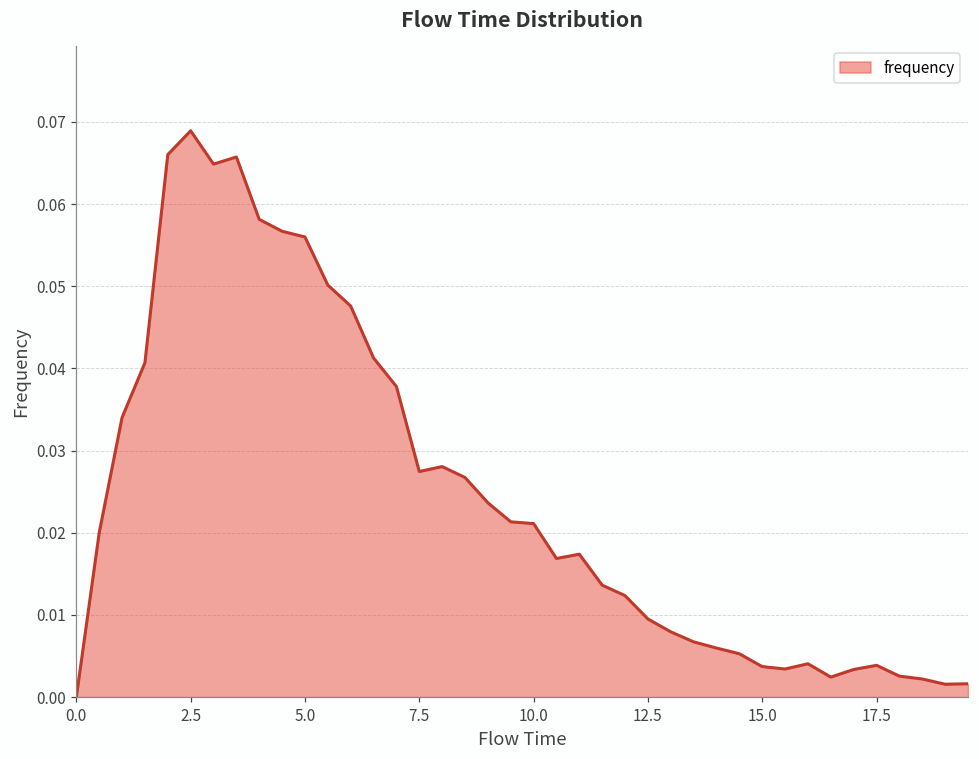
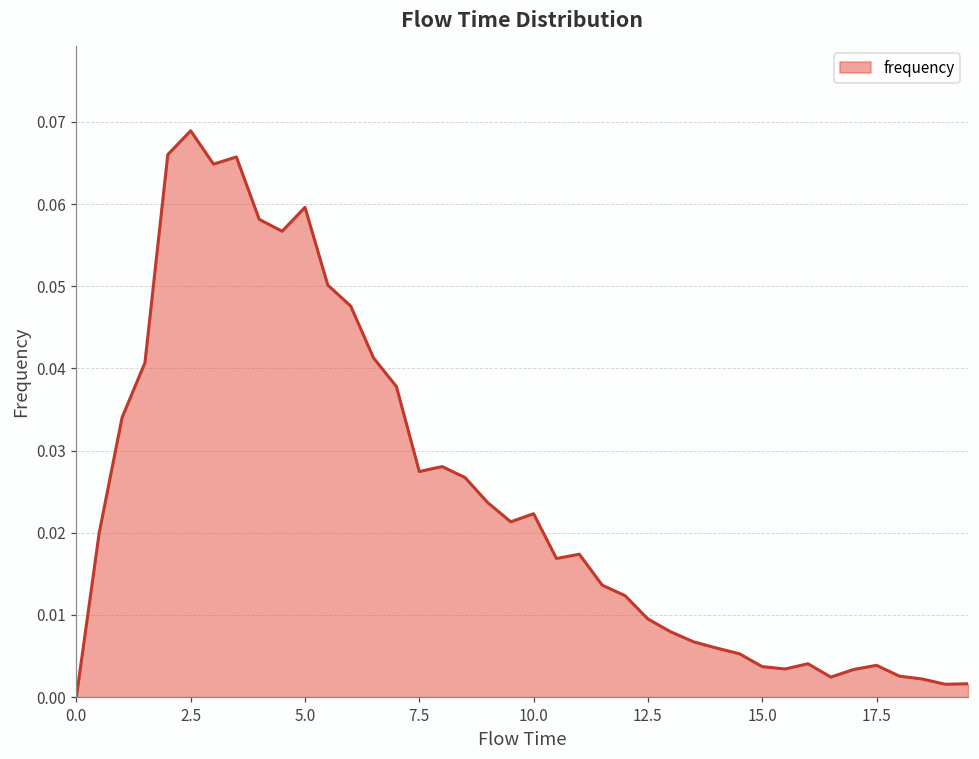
  {
    "0.0": 0.000,
    "2.5": 0.069,
-   "5.0": 0.056,
+   "5.0": 0.060,
    "7.5": 0.027,
-   "10.0": 0.021,
+   "10.0": 0.022,
    "12.5": 0.010,
    "15.0": 0.004,
    "17.5": 0.004
  }
